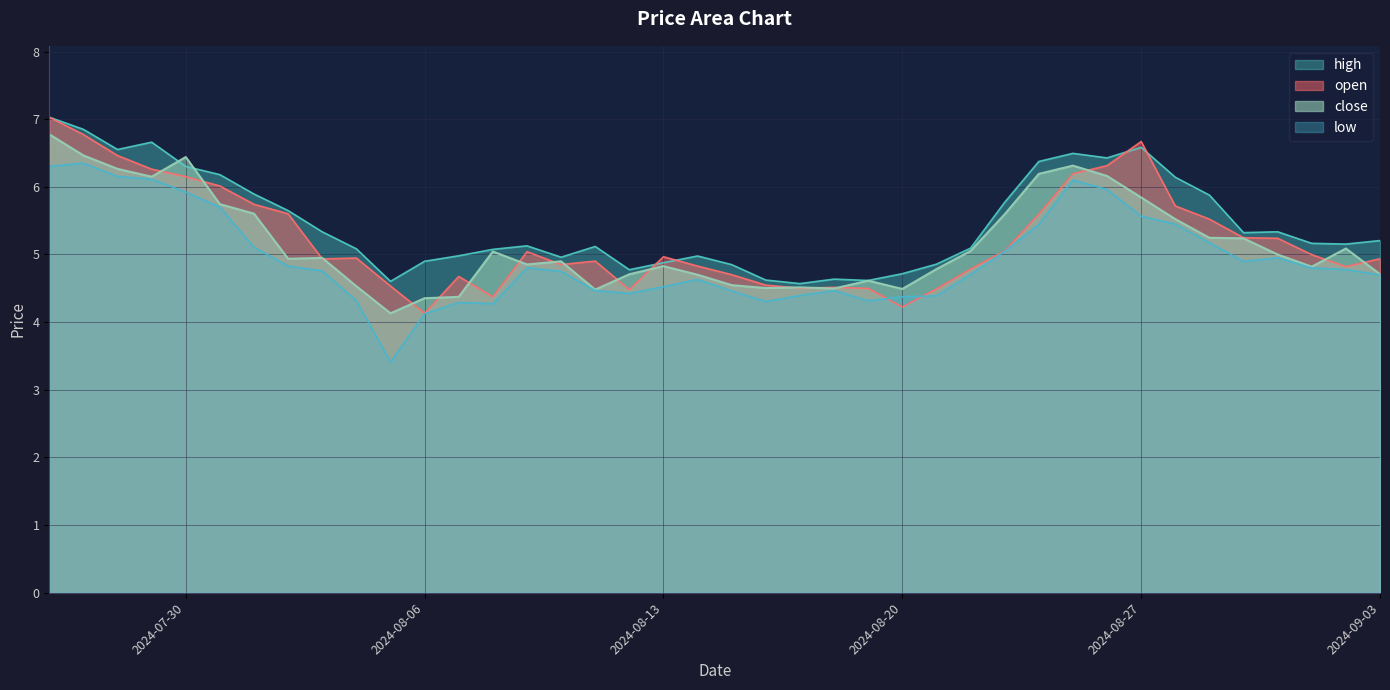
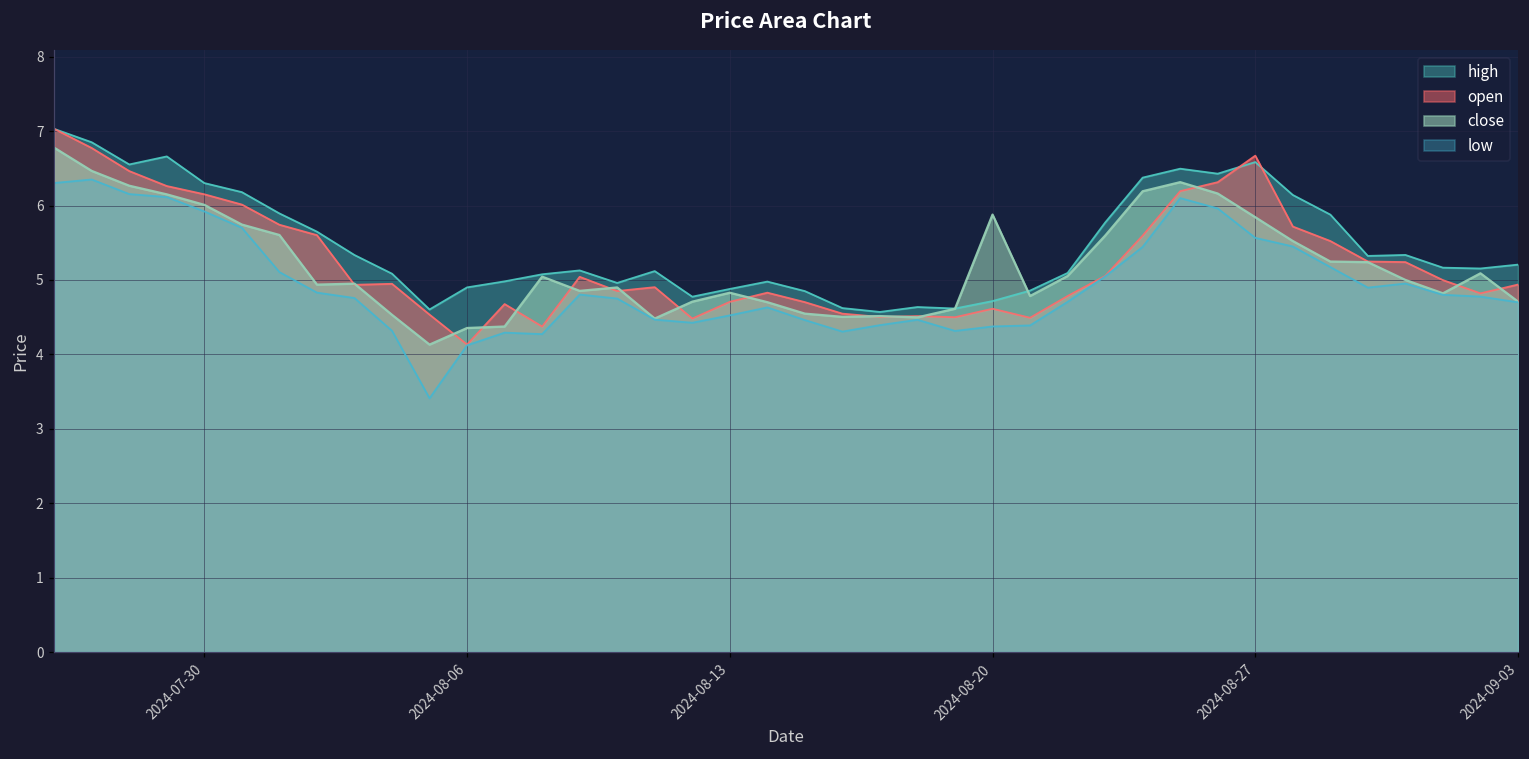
  {
    "open": {
      "2024-07-30": 6.2,
-     "2024-08-13": 5.0,
-     "2024-08-20": 4.2,
+     "2024-08-13": 4.7,
+     "2024-08-20": 4.6,
      "2024-08-27": 6.7,
      "2024-09-03": 4.9
    },
    "close": {
-     "2024-07-30": 6.4,
+     "2024-07-30": 6.0,
      "2024-08-06": 4.4,
      "2024-08-13": 4.8,
-     "2024-08-20": 4.5,
+     "2024-08-20": 5.9,
      "2024-08-27": 5.8
    }
  }
